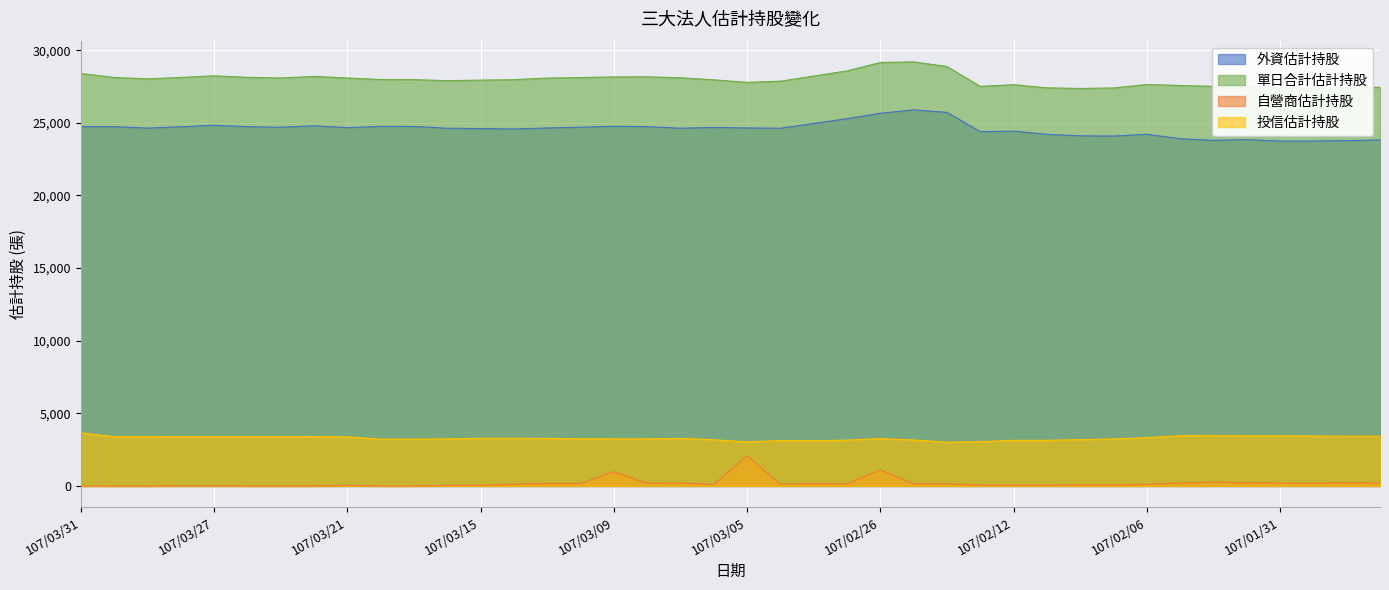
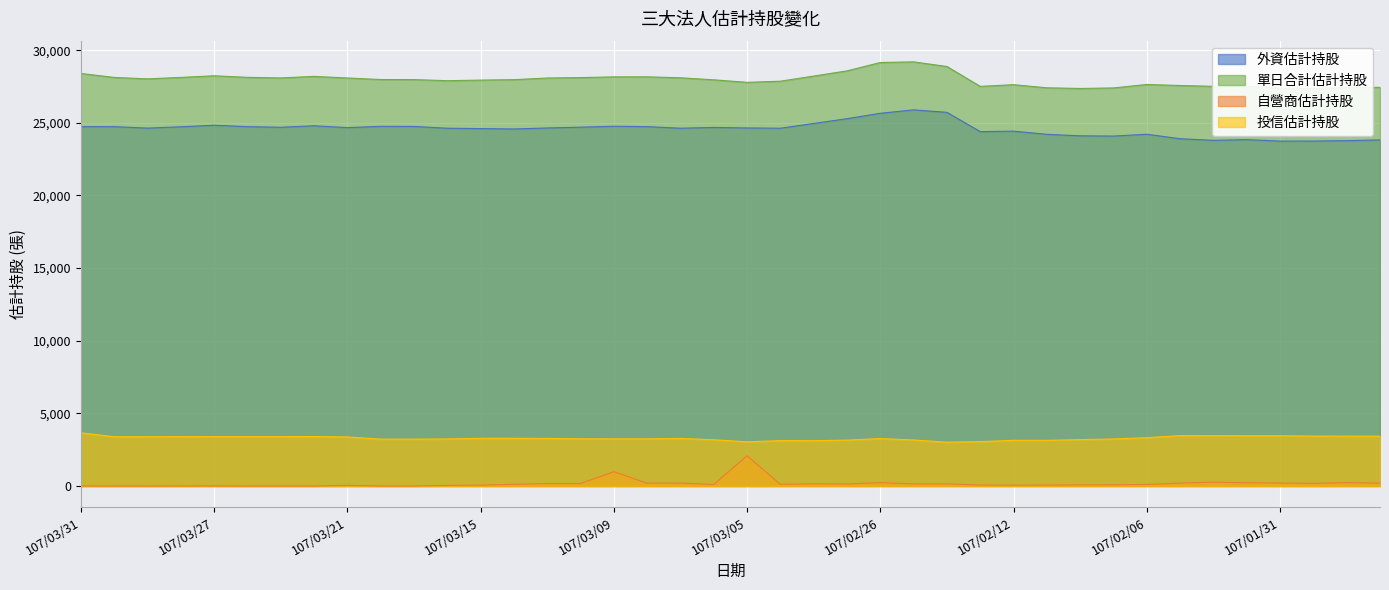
  {
    "外資估計持股": {
      "107/03/31": "24,700",
      "107/03/27": "24,800",
      "107/03/21": "24,700",
      "107/03/15": "24,600",
      "107/03/09": "24,800",
      "107/03/05": "24,600",
      "107/02/26": "25,700",
      "107/02/12": "24,400",
      "107/02/06": "24,200",
      "107/01/31": "23,700"
    },
    "單日合計估計持股": {
      "107/03/31": "28,400",
      "107/03/27": "28,200",
      "107/03/21": "28,100",
      "107/03/15": "27,900",
      "107/03/09": "28,200",
      "107/03/05": "27,800",
      "107/02/26": "29,200",
      "107/02/12": "27,600",
      "107/02/06": "27,600"
    },
    "自營商估計持股": {
      "107/03/31": "0",
      "107/03/27": "0",
      "107/03/21": "0",
      "107/03/15": "100",
      "107/03/09": "1,000",
      "107/03/05": "2,100",
-     "107/02/26": "1,100",
+     "107/02/26": "200",
      "107/02/12": "100",
      "107/02/06": "100",
      "107/01/31": "200"
    },
    "投信估計持股": {
      "107/03/31": "3,700",
      "107/03/27": "3,400",
      "107/03/21": "3,400",
      "107/03/15": "3,300",
      "107/03/09": "3,200",
      "107/03/05": "3,000",
      "107/02/26": "3,300",
      "107/02/12": "3,100",
      "107/02/06": "3,300",
      "107/01/31": "3,500"
    }
  }
